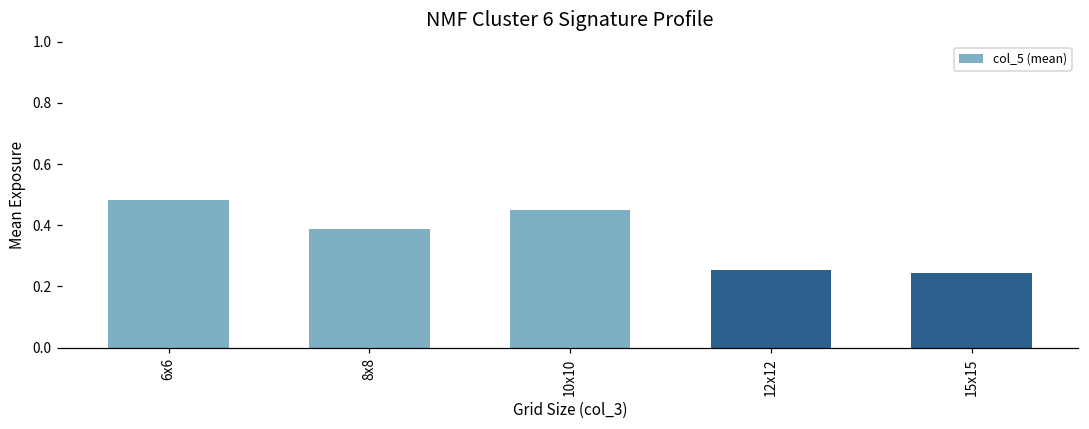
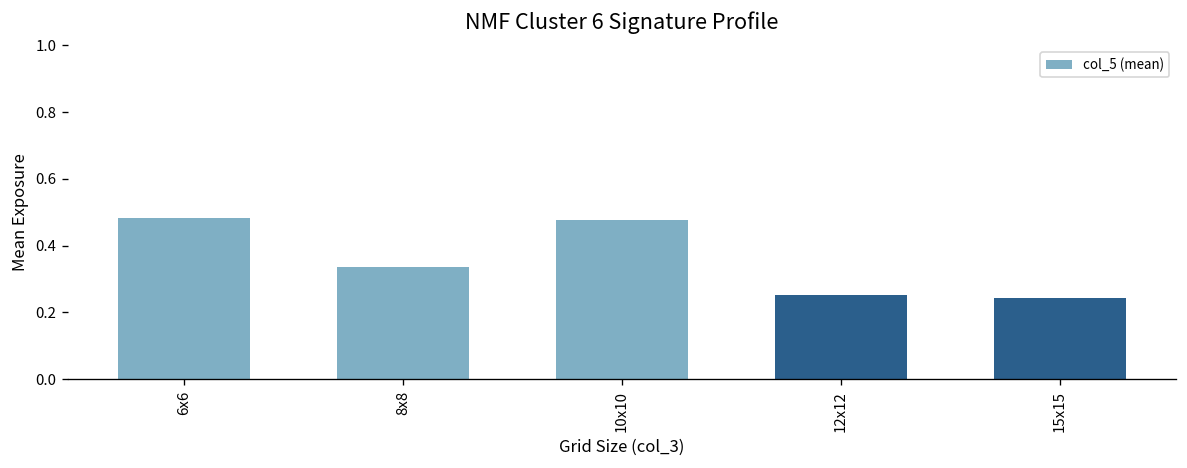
  {
    "6x6": 0.48,
-   "8x8": 0.39,
-   "10x10": 0.45,
+   "8x8": 0.34,
+   "10x10": 0.48,
    "12x12": 0.25,
    "15x15": 0.24
  }
